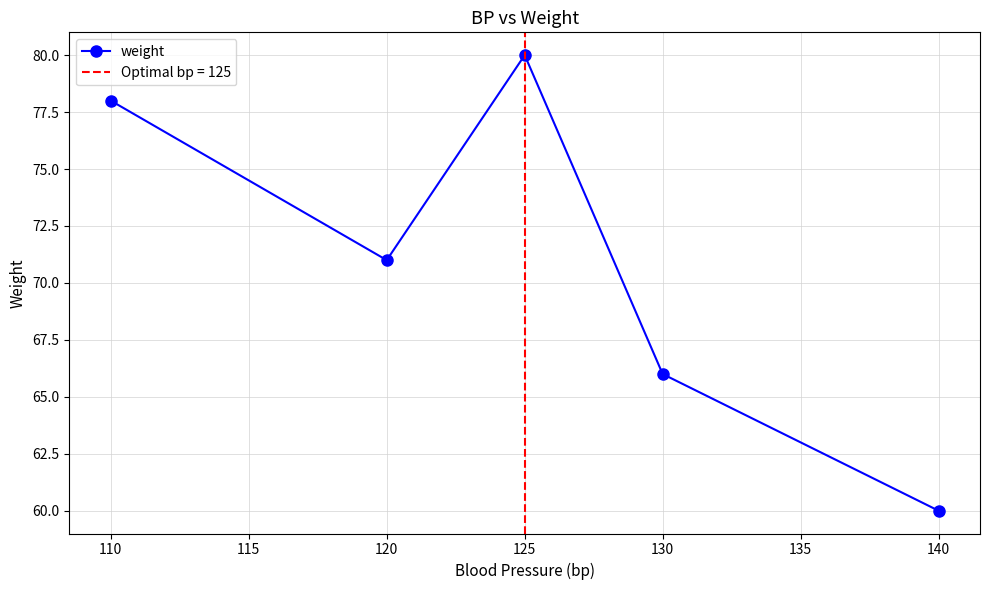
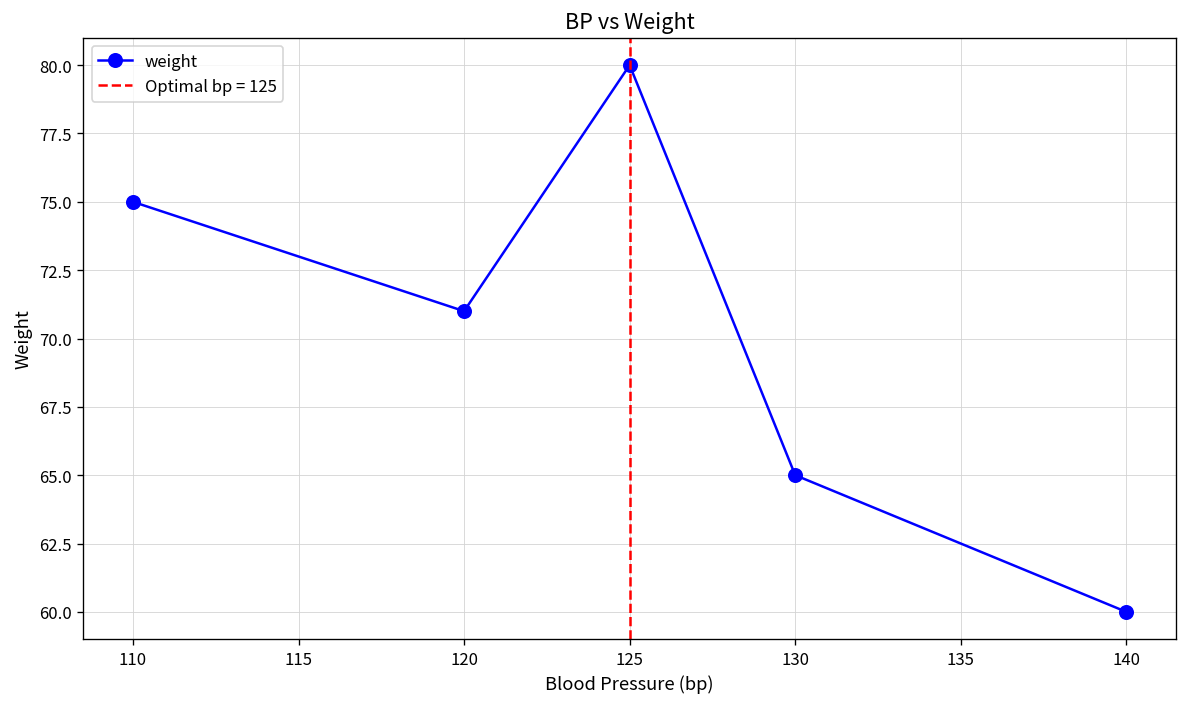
  {
-   "110": 78,
+   "110": 75,
    "120": 71,
    "125": 80,
-   "130": 66,
+   "130": 65,
    "140": 60
  }
